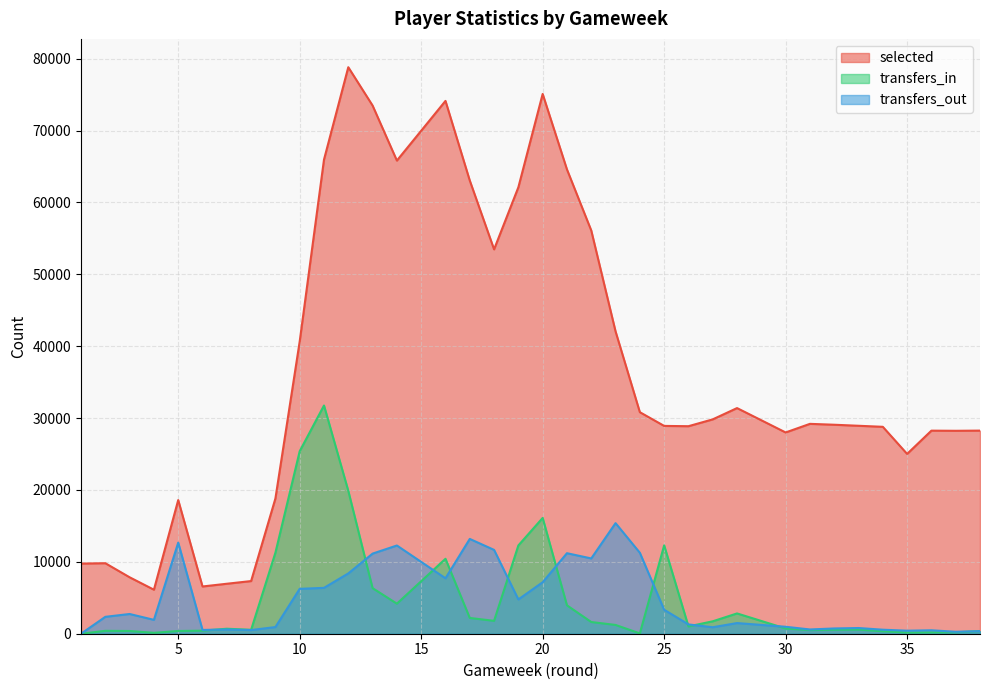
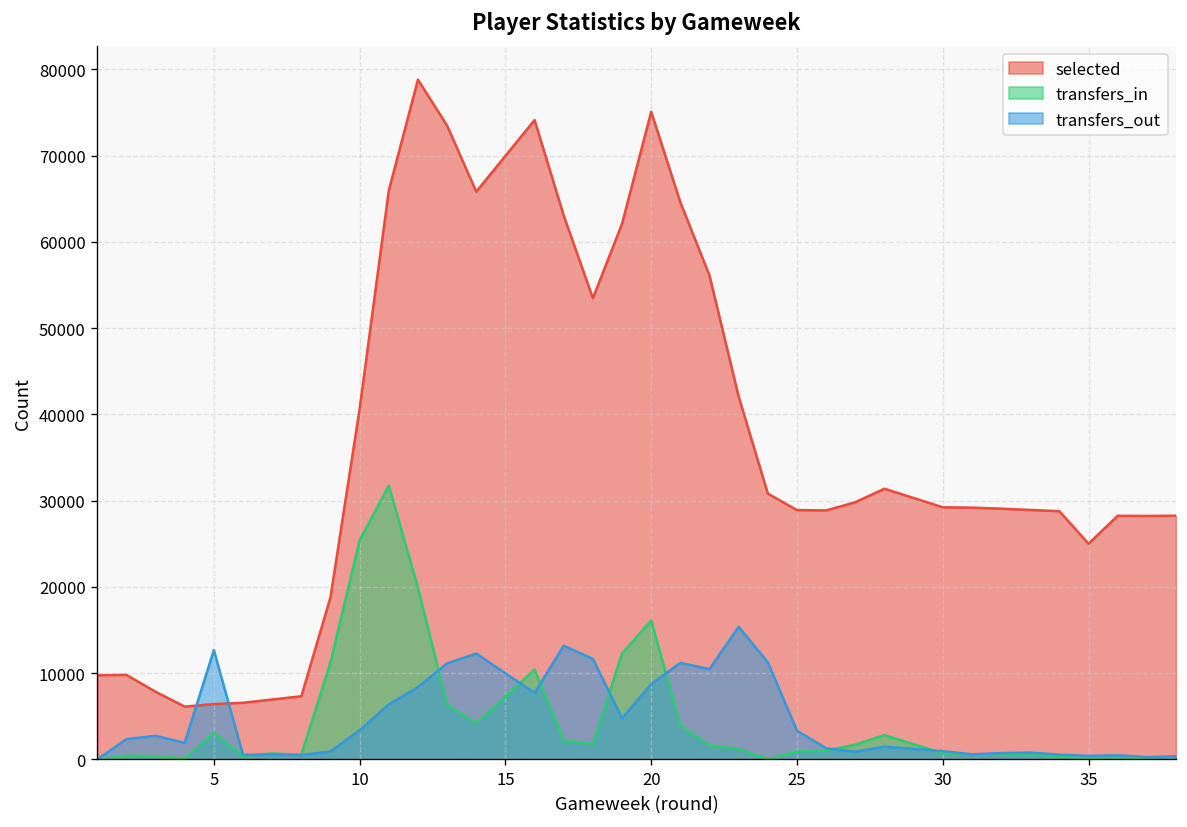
  {
    "selected": {
-     "5": 19000,
+     "5": 6000,
      "10": 41000,
      "20": 75000,
      "25": 29000,
-     "30": 28000,
+     "30": 29000,
      "35": 25000
    },
    "transfers_in": {
-     "5": 0,
+     "5": 3000,
      "10": 25000,
      "20": 16000,
-     "25": 12000
+     "25": 1000
    },
    "transfers_out": {
      "5": 13000,
-     "10": 6000,
-     "20": 7000,
+     "10": 3000,
+     "20": 9000,
      "25": 3000
    }
  }
